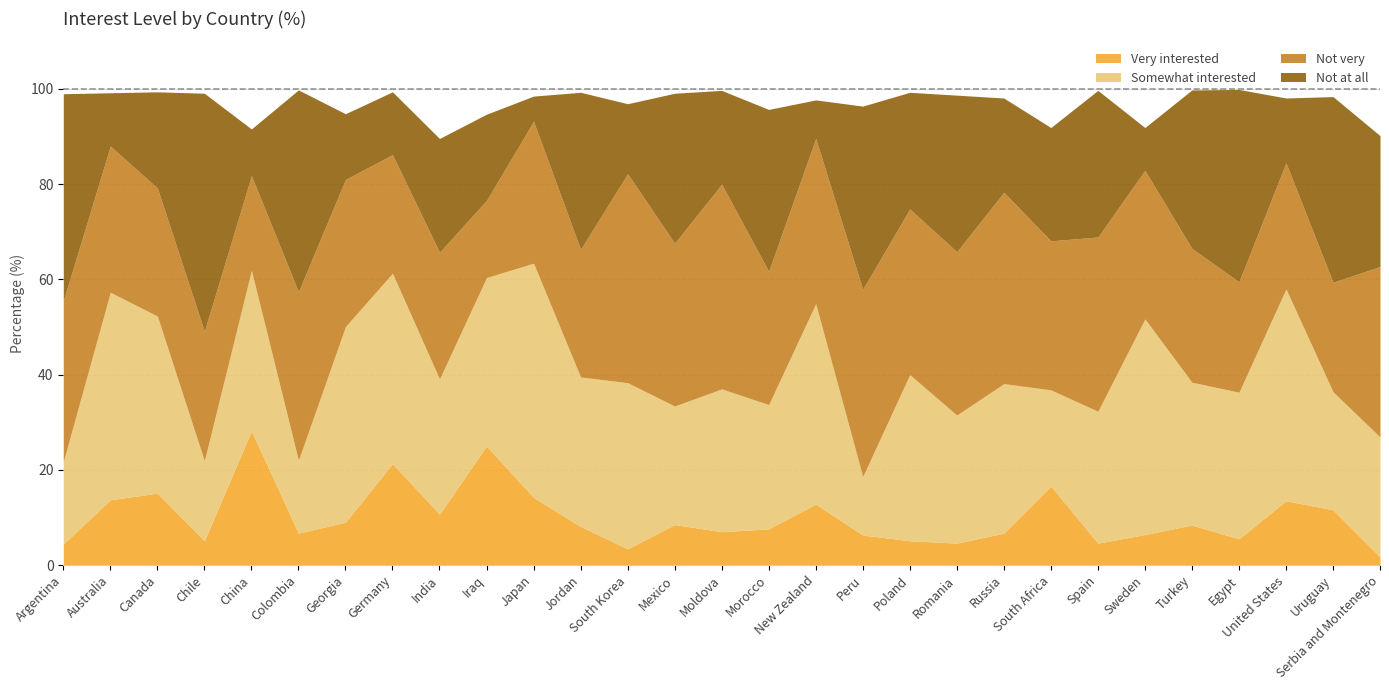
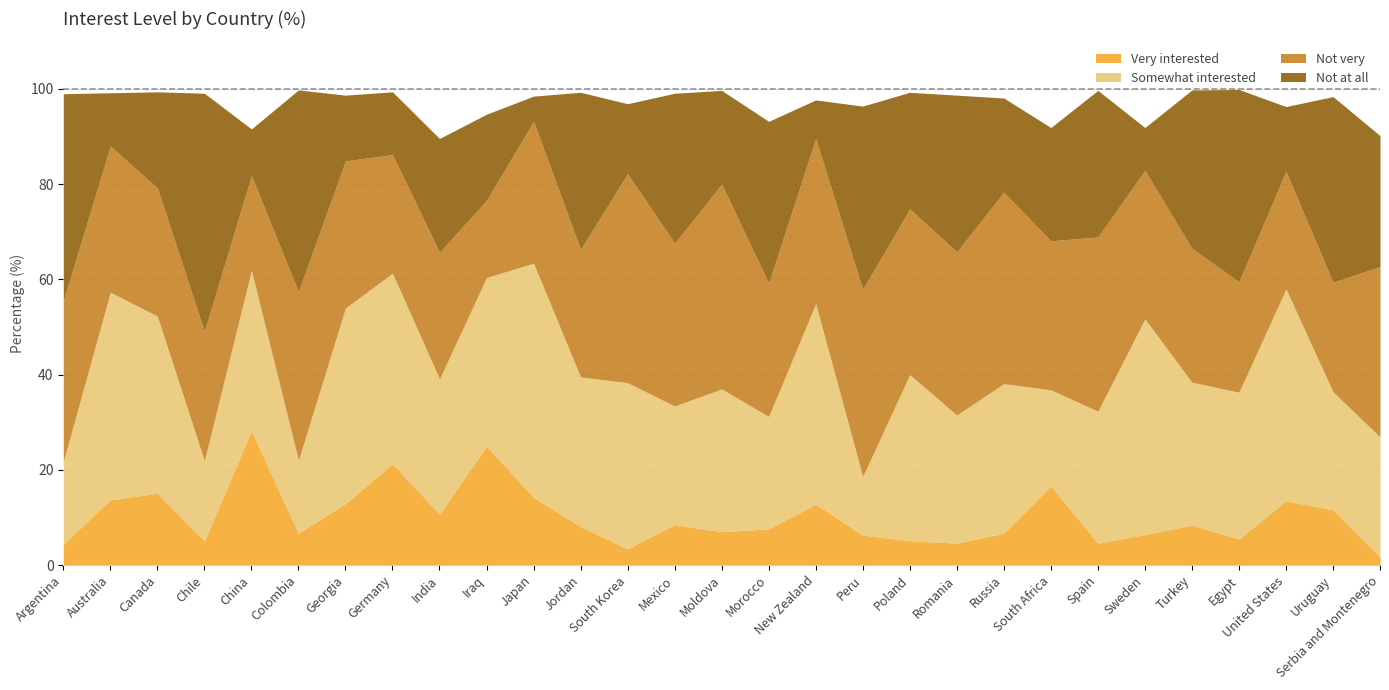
  {
    "Very interested": {
      "Argentina": 4,
      "Australia": 14,
      "Canada": 15,
      "Chile": 5,
      "China": 28,
      "Colombia": 7,
-     "Georgia": 9,
+     "Georgia": 13,
      "Germany": 21,
      "India": 11,
      "Iraq": 25,
      "Japan": 14,
      "Jordan": 8,
      "South Korea": 3,
      "Mexico": 9,
      "Moldova": 7,
      "Morocco": 8,
      "New Zealand": 13,
      "Peru": 6,
      "Poland": 5,
      "Romania": 5,
      "Russia": 7,
      "South Africa": 17,
      "Spain": 5,
      "Sweden": 6,
      "Turkey": 8,
      "Egypt": 6,
      "United States": 14,
      "Uruguay": 12,
      "Serbia and Montenegro": 2
    },
    "Somewhat interested": {
      "Argentina": 17,
      "Australia": 44,
      "Canada": 37,
      "Chile": 17,
      "China": 34,
      "Colombia": 15,
      "Georgia": 41,
      "Germany": 40,
      "India": 28,
      "Iraq": 35,
      "Japan": 49,
      "Jordan": 31,
      "South Korea": 35,
      "Mexico": 25,
      "Moldova": 30,
-     "Morocco": 26,
+     "Morocco": 24,
      "New Zealand": 42,
      "Peru": 12,
      "Poland": 35,
      "Romania": 27,
      "Russia": 31,
      "South Africa": 20,
      "Spain": 28,
      "Sweden": 45,
      "Turkey": 30,
      "Egypt": 31,
      "United States": 45,
      "Uruguay": 25,
      "Serbia and Montenegro": 25
    },
    "Not very": {
      "Argentina": 34,
      "Australia": 31,
      "Canada": 27,
      "Chile": 27,
      "China": 20,
      "Colombia": 35,
      "Georgia": 31,
      "Germany": 25,
      "India": 27,
      "Iraq": 16,
      "Japan": 30,
      "Jordan": 27,
      "South Korea": 44,
      "Mexico": 34,
      "Moldova": 43,
      "Morocco": 28,
      "New Zealand": 35,
      "Peru": 39,
      "Poland": 35,
      "Romania": 34,
      "Russia": 40,
      "South Africa": 31,
      "Spain": 37,
      "Sweden": 31,
      "Turkey": 28,
      "Egypt": 23,
-     "United States": 27,
+     "United States": 25,
      "Uruguay": 23,
      "Serbia and Montenegro": 36
    },
    "Not at all": {
      "Argentina": 44,
      "Australia": 11,
      "Canada": 20,
      "Chile": 50,
      "China": 10,
      "Colombia": 42,
      "Georgia": 14,
      "Germany": 13,
      "India": 24,
      "Iraq": 18,
      "Japan": 5,
      "Jordan": 33,
      "South Korea": 15,
      "Mexico": 32,
      "Moldova": 20,
      "Morocco": 34,
      "New Zealand": 8,
      "Peru": 39,
      "Poland": 25,
      "Romania": 33,
      "Russia": 20,
      "South Africa": 24,
      "Spain": 31,
      "Sweden": 9,
      "Turkey": 33,
      "Egypt": 40,
      "United States": 14,
      "Uruguay": 39,
      "Serbia and Montenegro": 27
    }
  }
